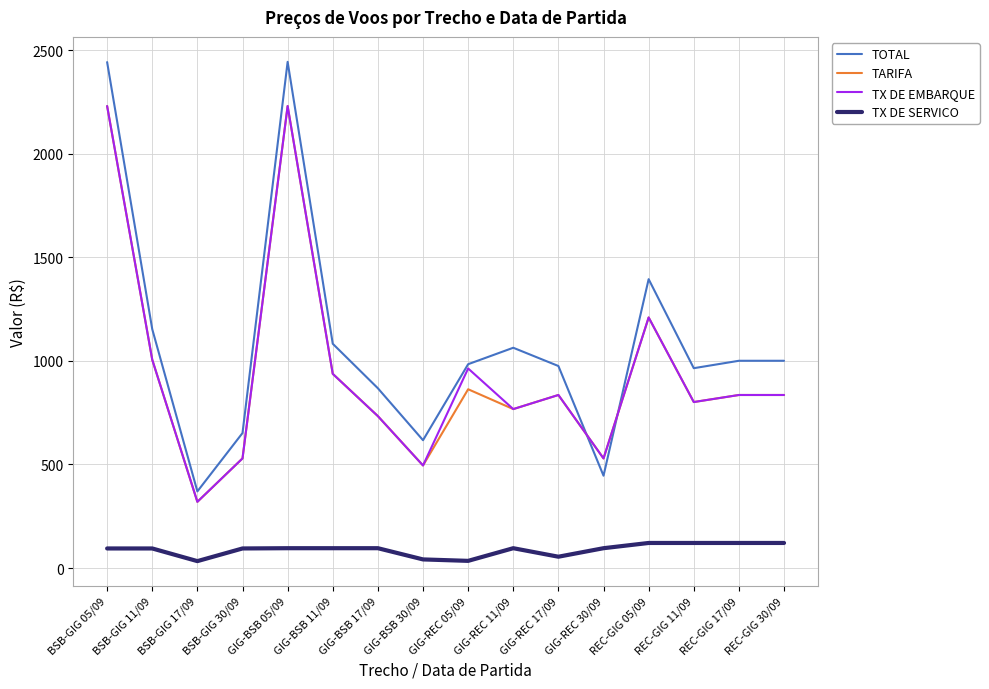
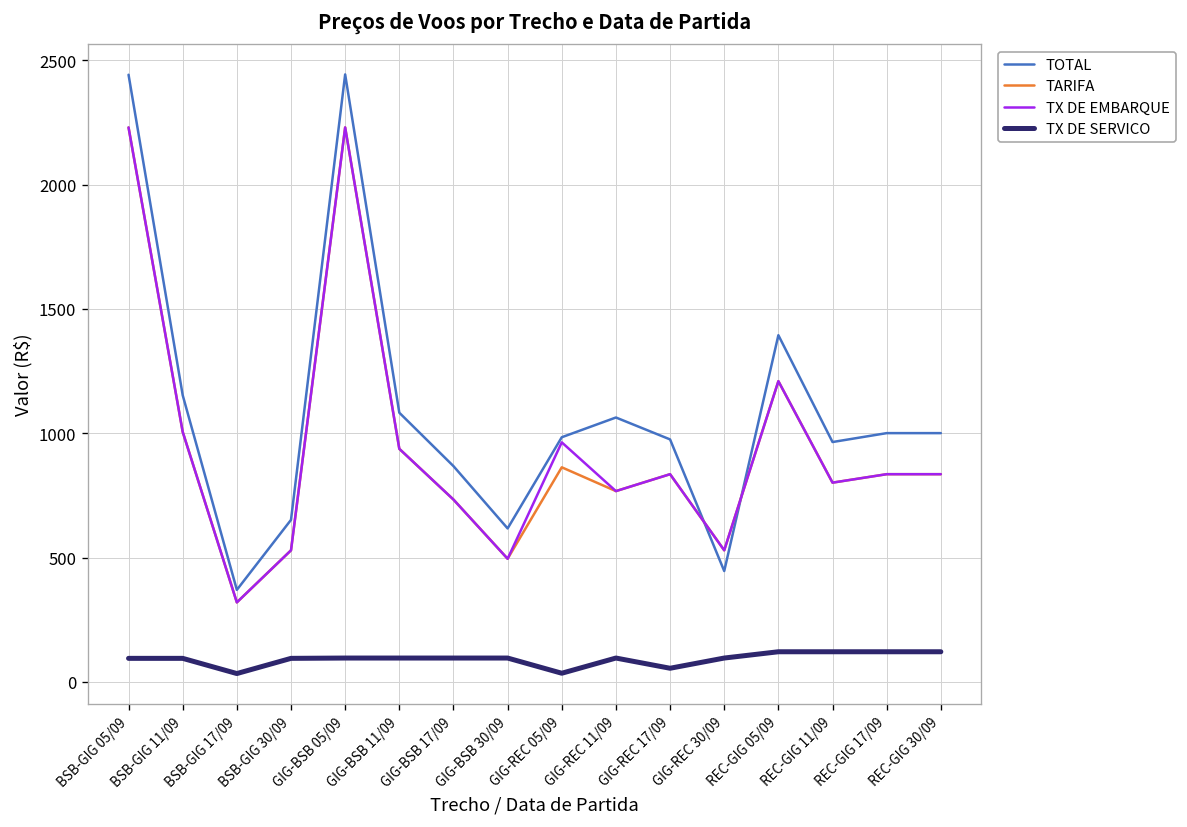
  {
    "TOTAL": {
      "BSB-GIG 05/09": 2440,
      "BSB-GIG 11/09": 1150,
      "BSB-GIG 17/09": 370,
      "BSB-GIG 30/09": 650,
      "GIG-BSB 05/09": 2440,
      "GIG-BSB 11/09": 1080,
      "GIG-BSB 17/09": 870,
      "GIG-BSB 30/09": 620,
      "GIG-REC 05/09": 980,
      "GIG-REC 11/09": 1060,
      "GIG-REC 17/09": 980,
      "GIG-REC 30/09": 450,
      "REC-GIG 05/09": 1390,
      "REC-GIG 11/09": 960,
      "REC-GIG 17/09": 1000,
      "REC-GIG 30/09": 1000
    },
    "TARIFA": {
      "GIG-REC 05/09": 860
    },
    "TX DE EMBARQUE": {
      "GIG-REC 05/09": 960
    },
    "TX DE SERVICO": {
      "BSB-GIG 05/09": 90,
      "BSB-GIG 11/09": 90,
      "BSB-GIG 17/09": 30,
      "BSB-GIG 30/09": 90,
      "GIG-BSB 05/09": 100,
      "GIG-BSB 11/09": 100,
      "GIG-BSB 17/09": 100,
-     "GIG-BSB 30/09": 40,
+     "GIG-BSB 30/09": 100,
      "GIG-REC 05/09": 30,
      "GIG-REC 11/09": 100,
      "GIG-REC 17/09": 50,
      "GIG-REC 30/09": 100,
      "REC-GIG 05/09": 120,
      "REC-GIG 11/09": 120,
      "REC-GIG 17/09": 120,
      "REC-GIG 30/09": 120
    }
  }
